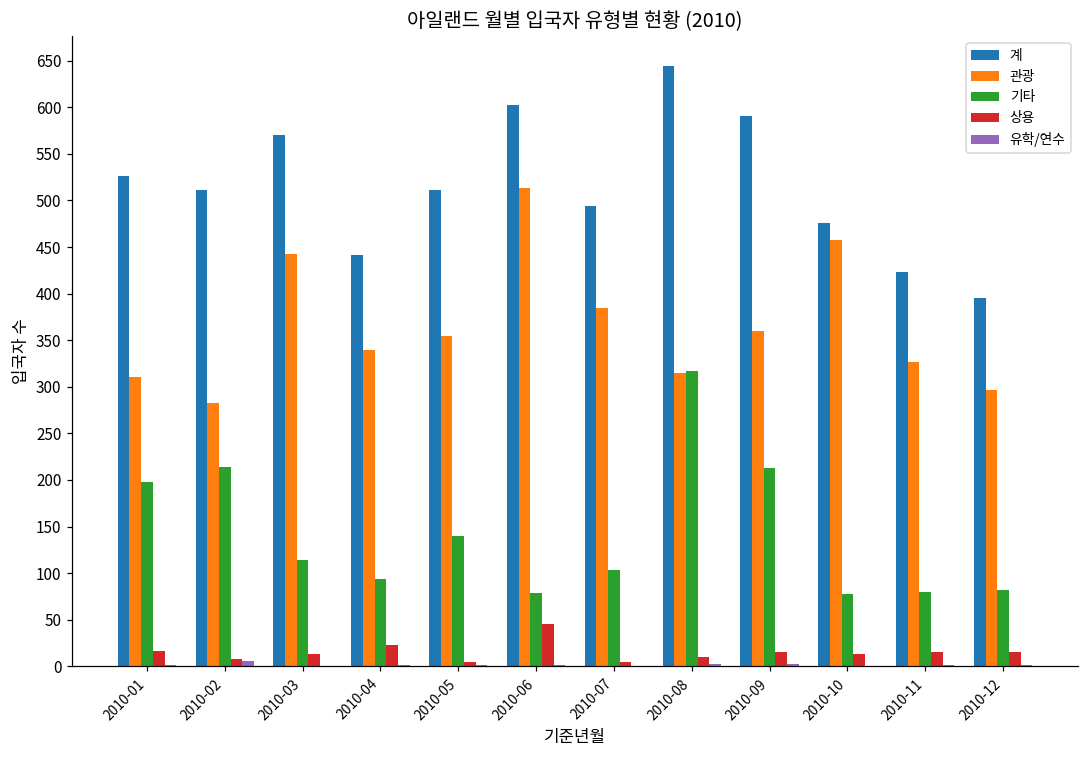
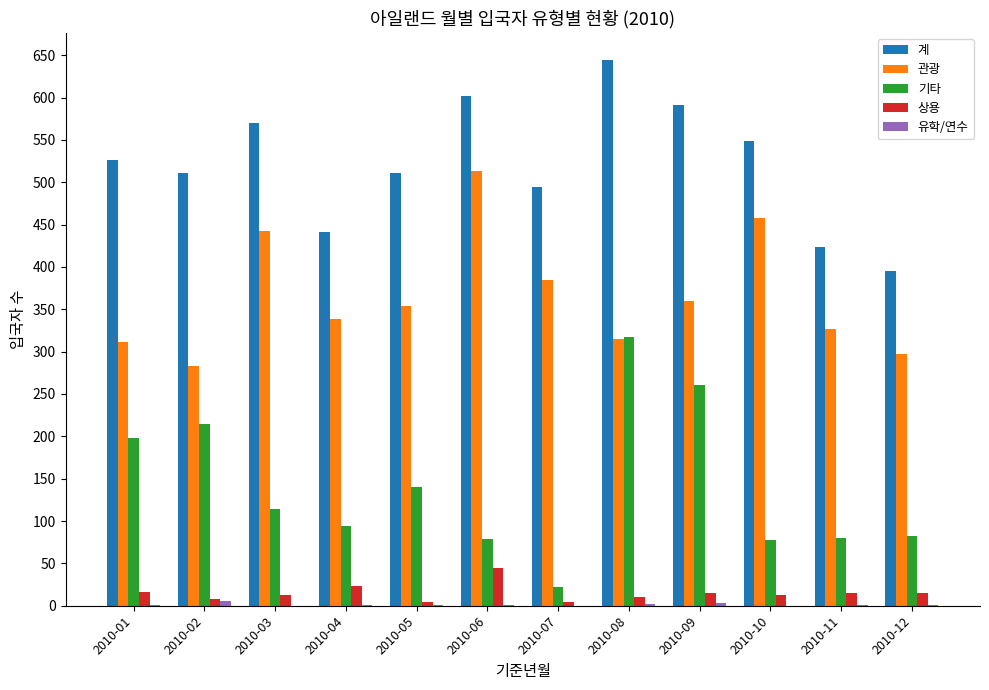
  {
    "계": {
      "2010-01": 530,
      "2010-02": 510,
      "2010-03": 570,
      "2010-04": 440,
      "2010-05": 510,
      "2010-06": 600,
      "2010-07": 490,
      "2010-08": 640,
      "2010-09": 590,
-     "2010-10": 480,
+     "2010-10": 550,
      "2010-11": 420,
      "2010-12": 400
    },
    "관광": {
      "2010-01": 310,
      "2010-02": 280,
      "2010-03": 440,
      "2010-04": 340,
      "2010-05": 350,
      "2010-06": 510,
      "2010-07": 390,
      "2010-08": 320,
      "2010-09": 360,
      "2010-10": 460,
      "2010-11": 330,
      "2010-12": 300
    },
    "기타": {
      "2010-01": 200,
      "2010-02": 210,
      "2010-03": 110,
      "2010-04": 90,
      "2010-05": 140,
      "2010-06": 80,
-     "2010-07": 100,
+     "2010-07": 20,
      "2010-08": 320,
-     "2010-09": 210,
+     "2010-09": 260,
      "2010-10": 80,
      "2010-11": 80,
      "2010-12": 80
    },
    "상용": {
      "2010-01": 20,
      "2010-02": 10,
      "2010-03": 10,
      "2010-04": 20,
      "2010-05": 10,
      "2010-06": 50,
      "2010-07": 10,
      "2010-08": 10,
      "2010-09": 20,
      "2010-10": 10,
      "2010-11": 20,
      "2010-12": 20
    },
    "유학/연수": {
      "2010-02": 10,
      "2010-03": 0,
      "2010-07": 0,
      "2010-09": 0,
      "2010-10": 0
    }
  }
